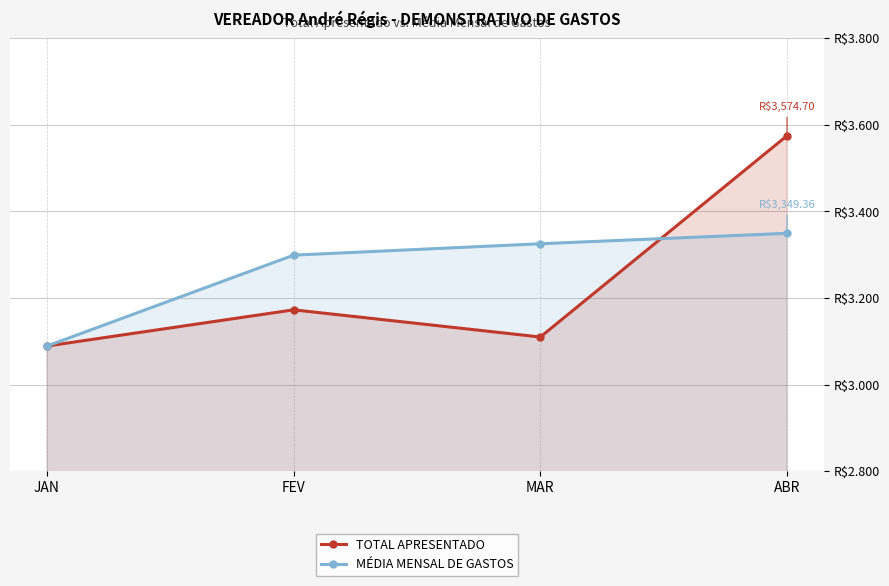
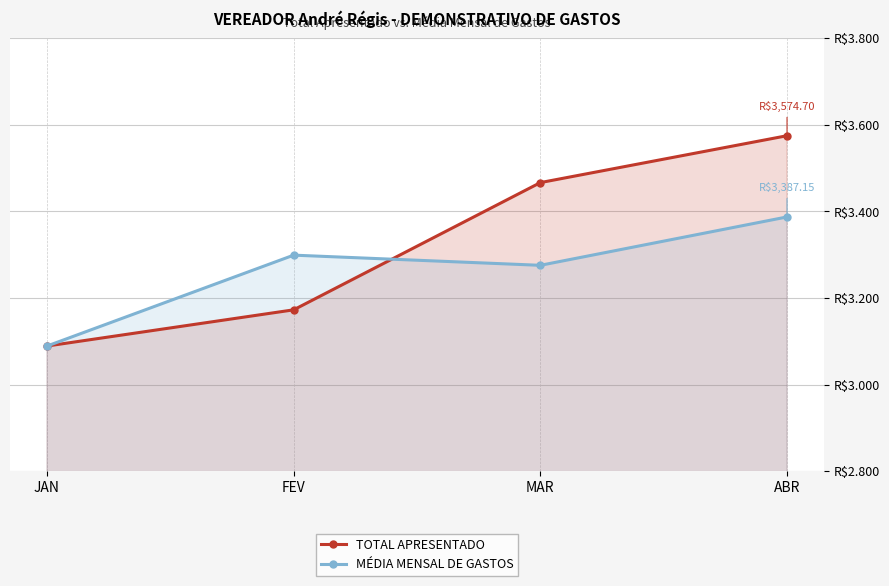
  {
    "TOTAL APRESENTADO": {
      "FEV": "R$3.17",
-     "MAR": "R$3.11"
+     "MAR": "R$3.47"
    },
    "MÉDIA MENSAL DE GASTOS": {
-     "MAR": "R$3.33",
-     "ABR": "$3,349.36"
+     "MAR": "R$3.28",
+     "ABR": "$3,387.15"
    }
  }
